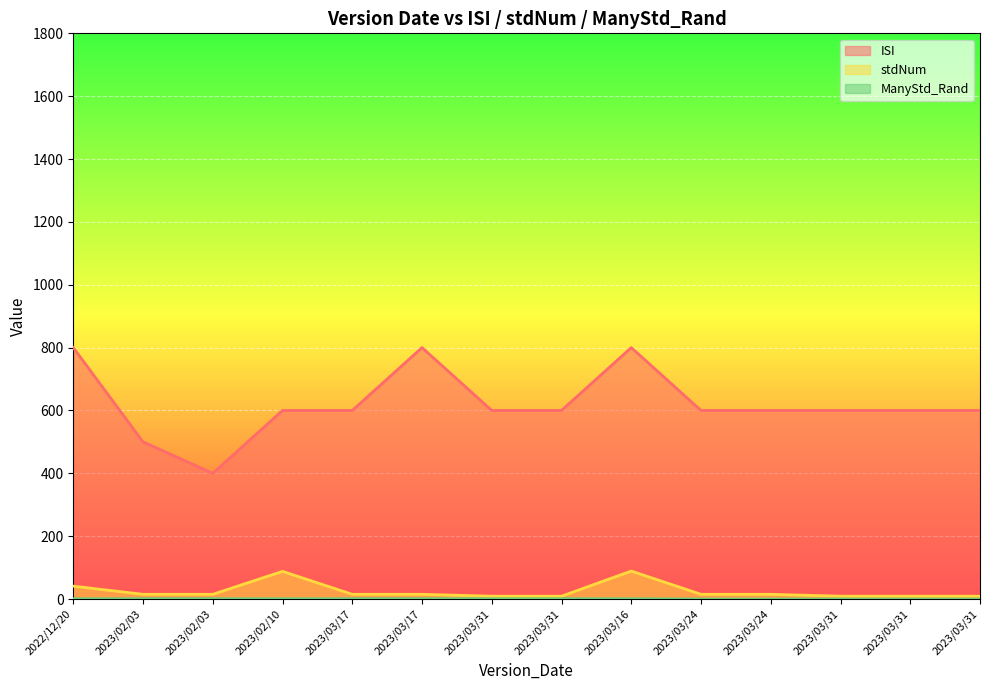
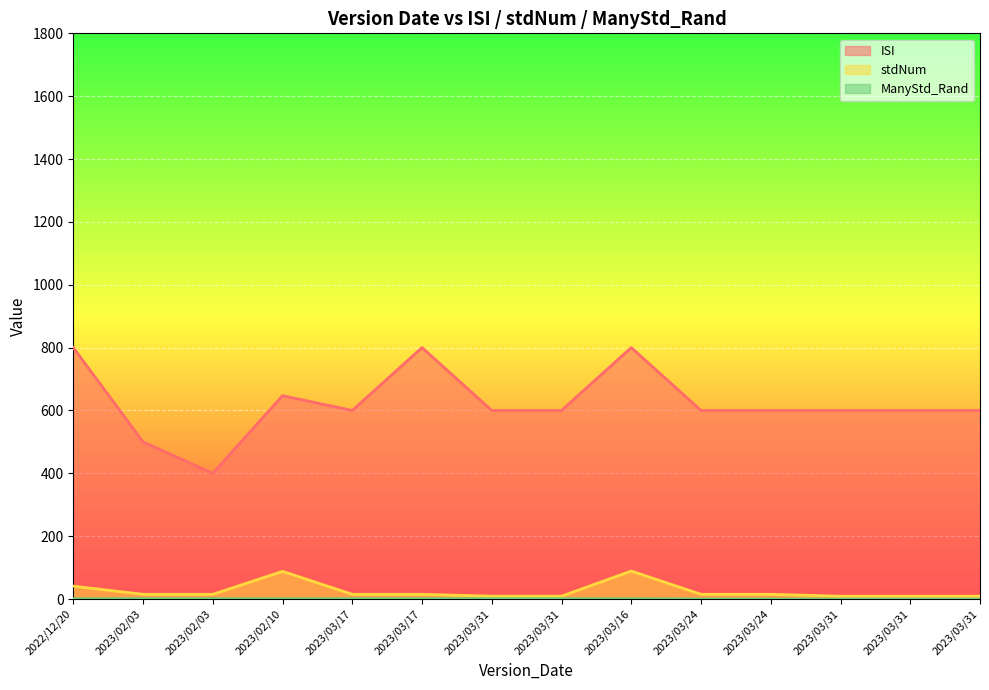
  {
    "ISI": {
      "2022/12/20": 800,
-     "2023/02/10": 600,
+     "2023/02/10": 650,
      "2023/03/16": 800
    },
    "stdNum": {
      "2022/12/20": 40,
      "2023/02/10": 90,
      "2023/03/16": 90
    },
    "ManyStd_Rand": {
      "2022/12/20": 0,
      "2023/02/10": 0,
      "2023/03/16": 0
    }
  }
